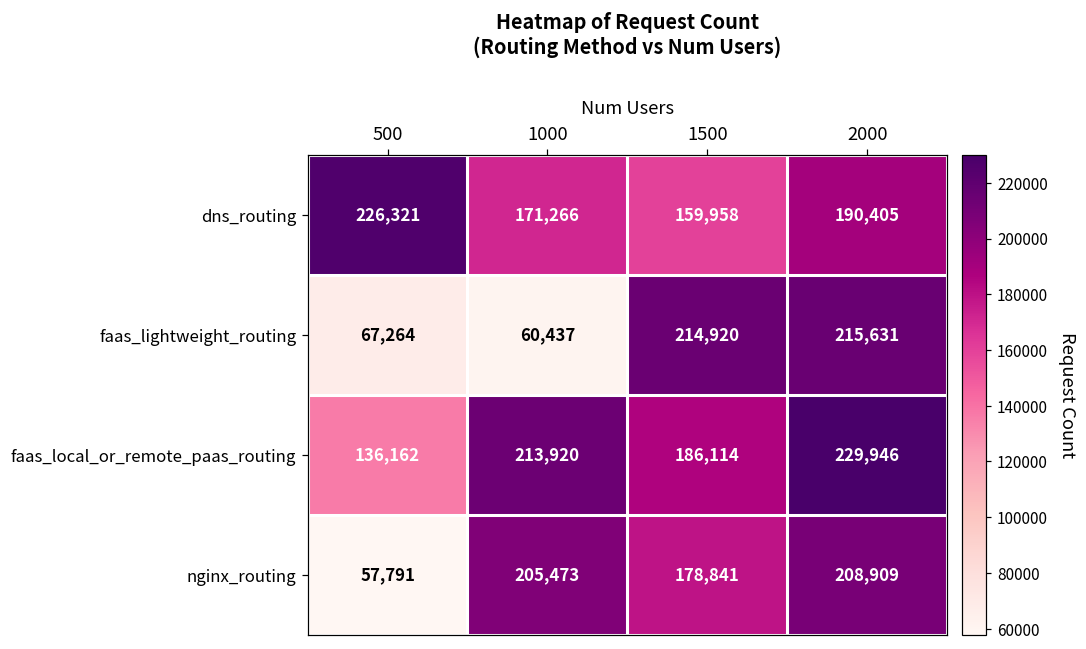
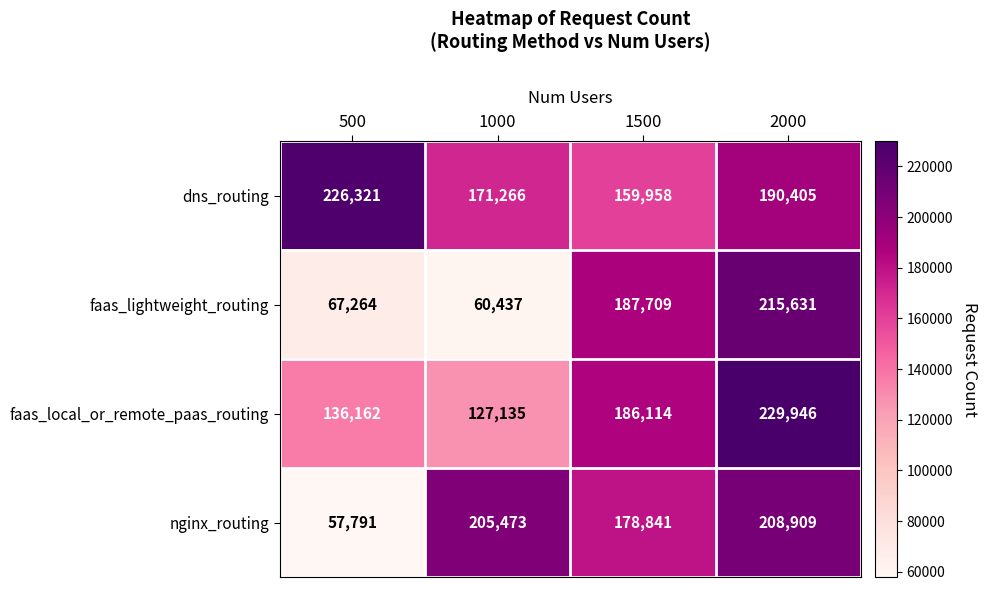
  {
    "dns_routing": {
      "500": "226,321",
      "1000": "171,266",
      "1500": "159,958",
      "2000": "190,405"
    },
    "faas_lightweight_routing": {
      "500": "67,264",
      "1000": "60,437",
-     "1500": "214,920",
+     "1500": "187,709",
      "2000": "215,631"
    },
    "faas_local_or_remote_paas_routing": {
      "500": "136,162",
-     "1000": "213,920",
+     "1000": "127,135",
      "1500": "186,114",
      "2000": "229,946"
    },
    "nginx_routing": {
      "500": "57,791",
      "1000": "205,473",
      "1500": "178,841",
      "2000": "208,909"
    }
  }
